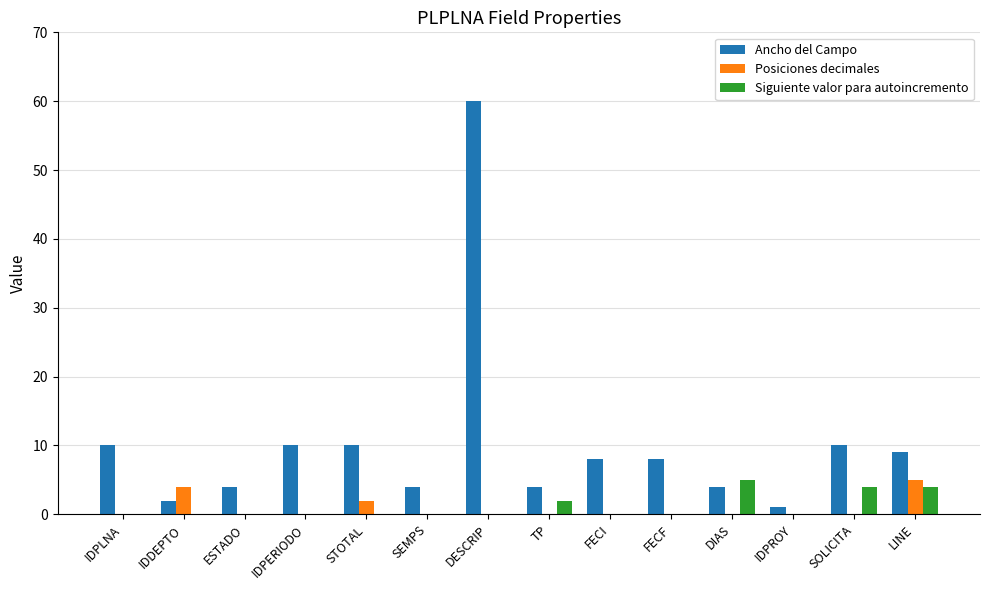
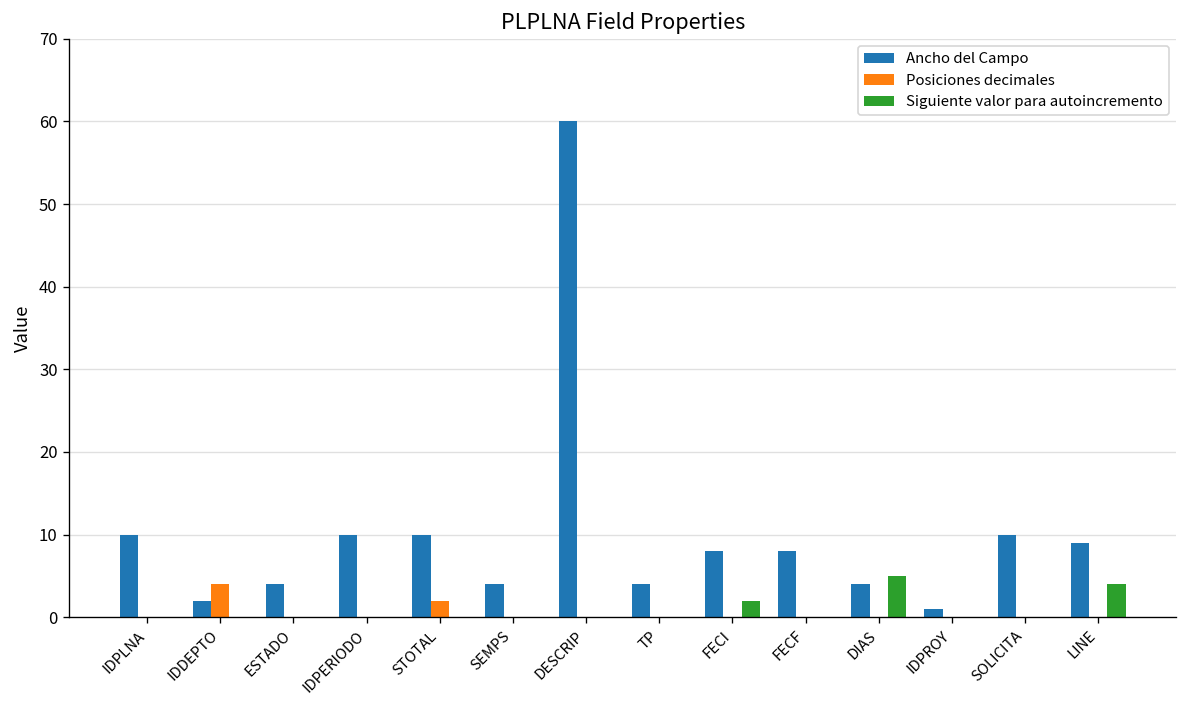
  {
    "Ancho del Campo": {
      "IDPLNA": 10,
      "IDDEPTO": 2,
      "ESTADO": 4,
      "IDPERIODO": 10,
      "STOTAL": 10,
      "SEMPS": 4,
      "DESCRIP": 60,
      "TP": 4,
      "FECI": 8,
      "FECF": 8,
      "DIAS": 4,
      "IDPROY": 1,
      "SOLICITA": 10,
      "LINE": 9
    },
    "Posiciones decimales": {
      "IDPLNA": 0,
      "IDDEPTO": 4,
      "ESTADO": 0,
      "IDPERIODO": 0,
      "STOTAL": 2,
      "SEMPS": 0,
      "DESCRIP": 0,
      "TP": 0,
      "FECI": 0,
      "FECF": 0,
      "DIAS": 0,
      "IDPROY": 0,
      "SOLICITA": 0,
-     "LINE": 5
+     "LINE": 0
    },
    "Siguiente valor para autoincremento": {
      "IDPLNA": 0,
      "IDDEPTO": 0,
      "ESTADO": 0,
      "IDPERIODO": 0,
      "STOTAL": 0,
      "SEMPS": 0,
      "DESCRIP": 0,
-     "TP": 2,
-     "FECI": 0,
+     "TP": 0,
+     "FECI": 2,
      "FECF": 0,
      "DIAS": 5,
      "IDPROY": 0,
-     "SOLICITA": 4,
+     "SOLICITA": 0,
      "LINE": 4
    }
  }
